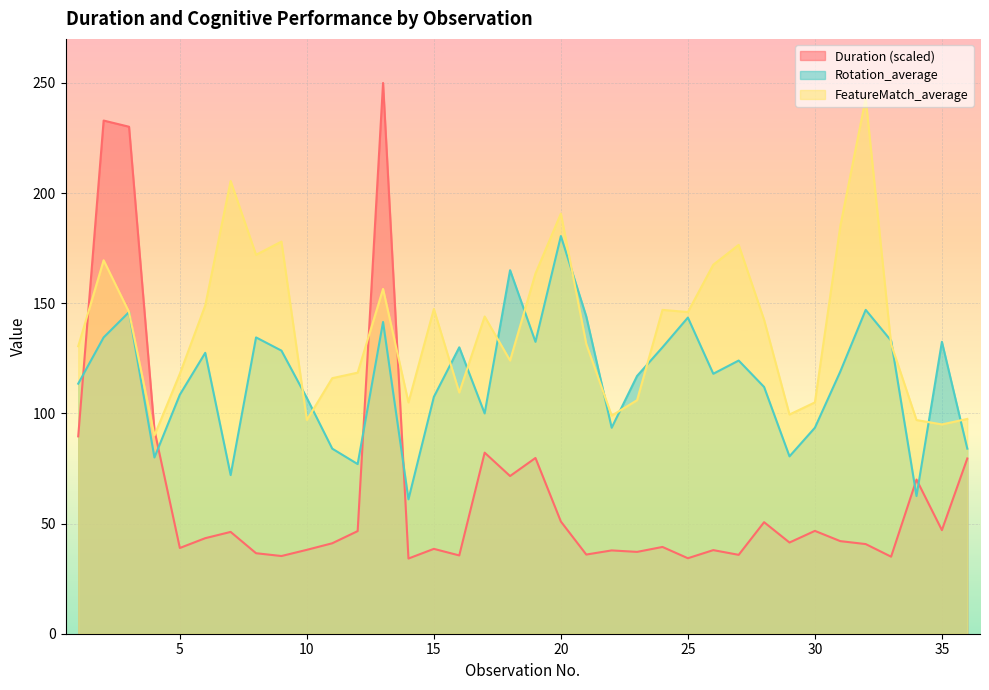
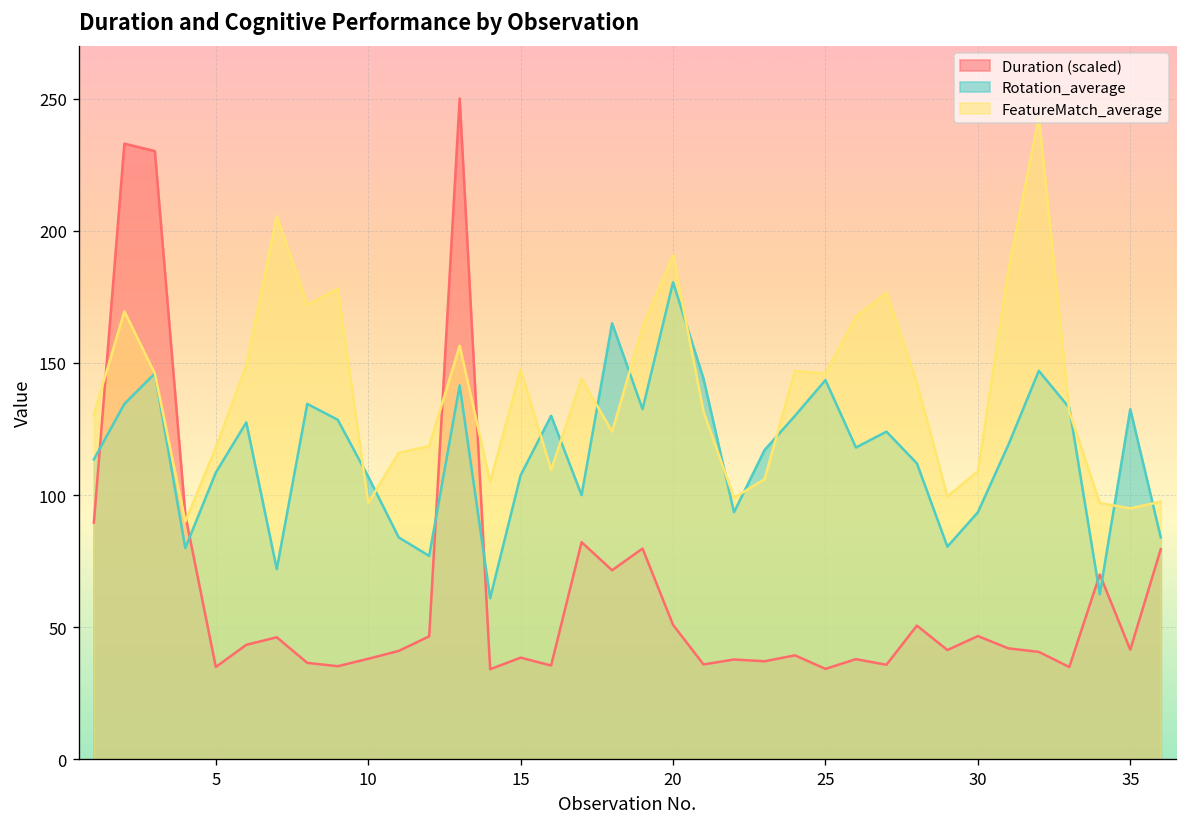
  {
    "Duration (scaled)": {
-     "5": 39,
+     "5": 35,
      "10": 38,
      "15": 39,
      "20": 51,
      "25": 34,
      "30": 47,
-     "35": 47
+     "35": 41
    },
    "Rotation_average": {
      "5": 109,
      "10": 107,
      "15": 108,
      "20": 181,
      "25": 144,
      "30": 94,
      "35": 133
    },
    "FeatureMatch_average": {
      "5": 118,
      "10": 97,
      "15": 147,
      "20": 191,
      "25": 146,
-     "30": 105,
+     "30": 109,
      "35": 95
    }
  }
